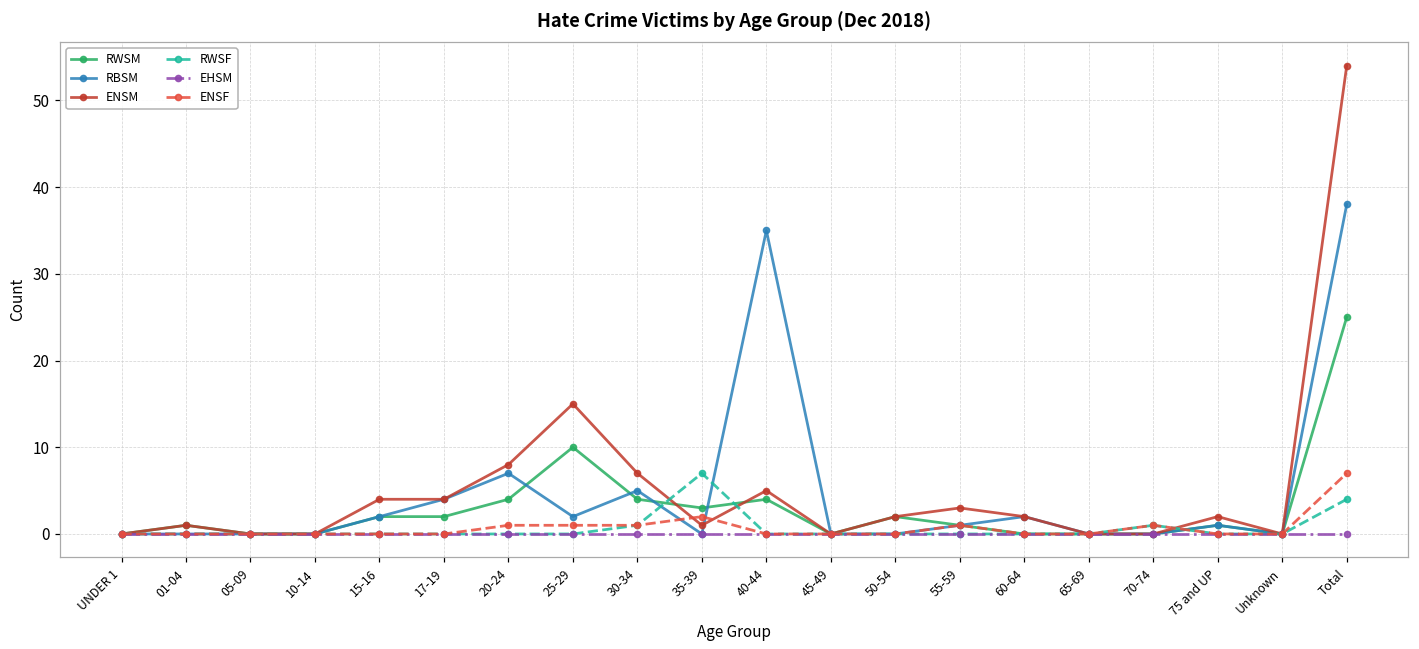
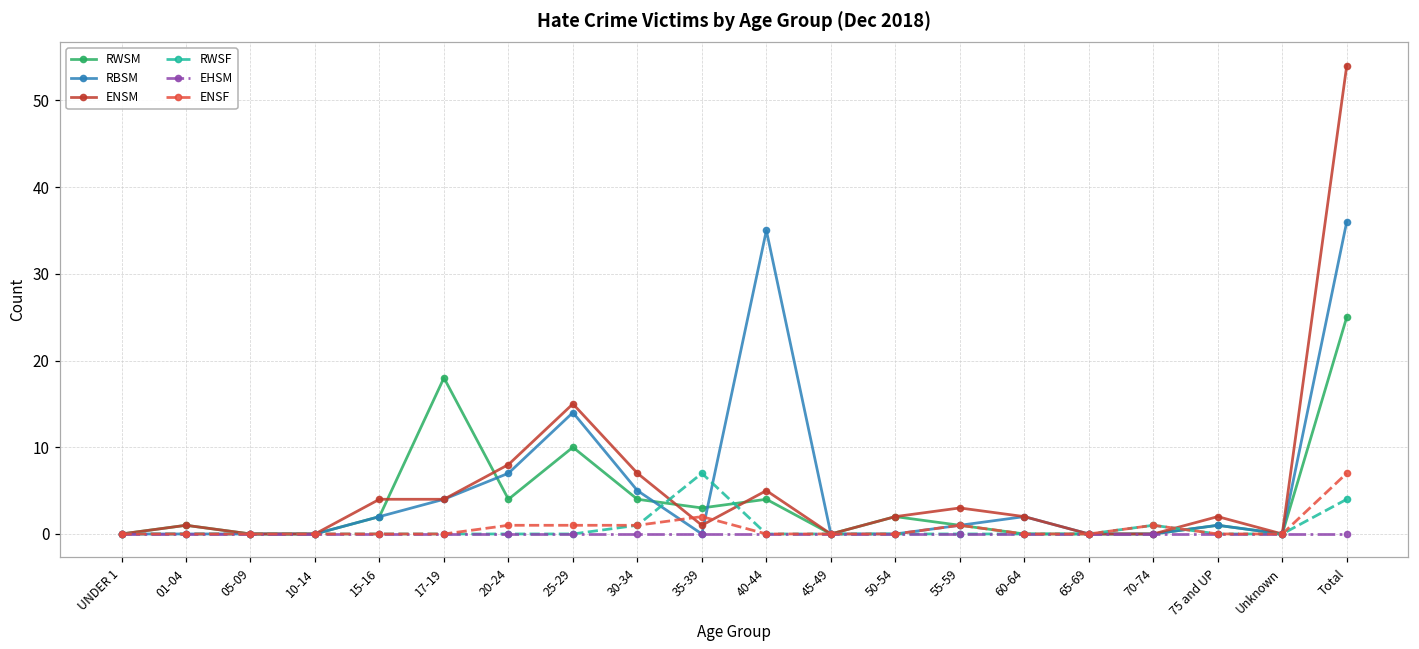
  {
    "RWSM": {
-     "17-19": 2,
+     "17-19": 18,
      "20-24": 4,
      "25-29": 10,
      "30-34": 4,
      "35-39": 3,
      "40-44": 4,
      "Total": 25
    },
    "RBSM": {
      "20-24": 7,
-     "25-29": 2,
+     "25-29": 14,
      "30-34": 5,
      "40-44": 35,
-     "Total": 38
+     "Total": 36
    },
    "RWSF": {
      "35-39": 7,
      "Total": 4
    },
    "EHSM": {
      "30-34": 0,
      "Total": 0
    }
  }
